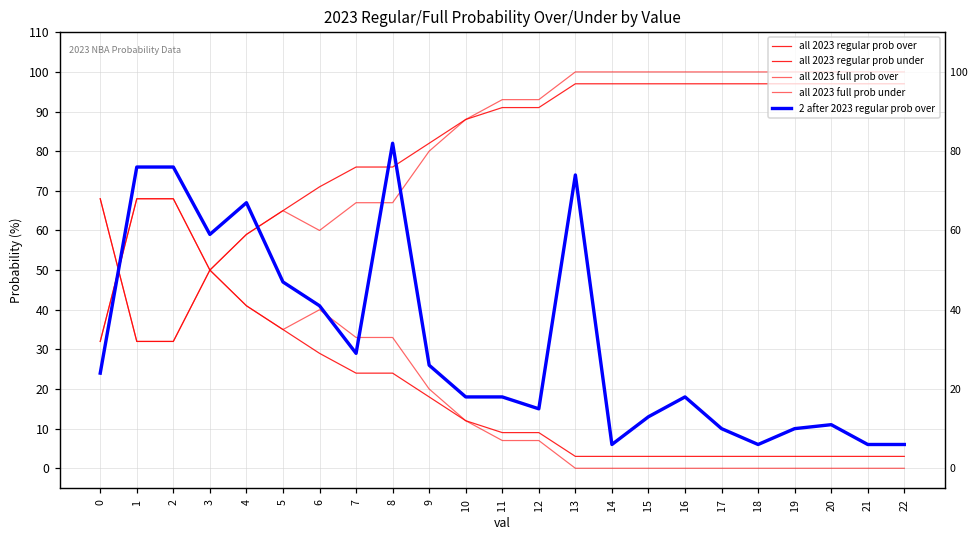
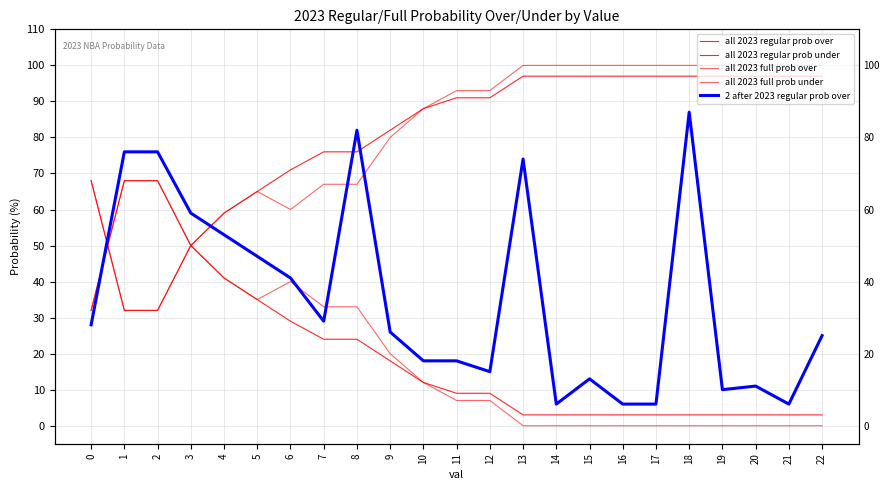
  {
    "2 after 2023 regular prob over": {
-     "0": 24,
+     "0": 28,
      "1": 76,
      "2": 76,
      "3": 59,
-     "4": 67,
+     "4": 53,
      "5": 47,
      "6": 41,
      "7": 29,
      "8": 82,
      "9": 26,
      "10": 18,
      "11": 18,
      "12": 15,
      "13": 74,
      "14": 6,
      "15": 13,
-     "16": 18,
-     "17": 10,
-     "18": 6,
+     "16": 6,
+     "17": 6,
+     "18": 87,
      "19": 10,
      "20": 11,
      "21": 6,
-     "22": 6
+     "22": 25
    }
  }
